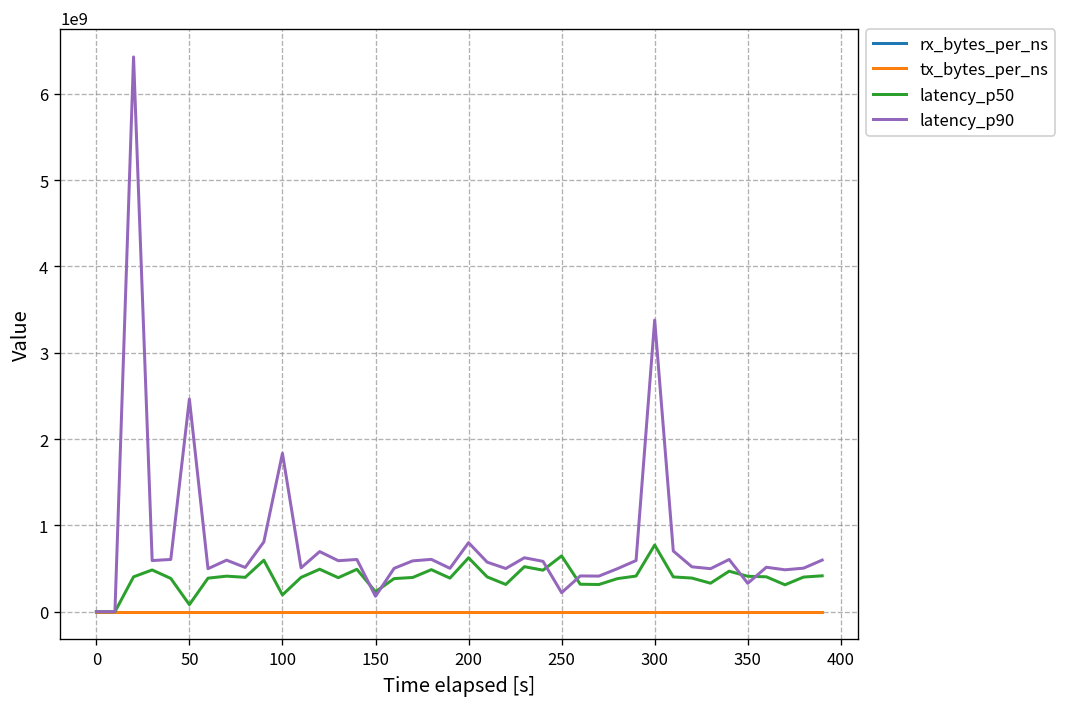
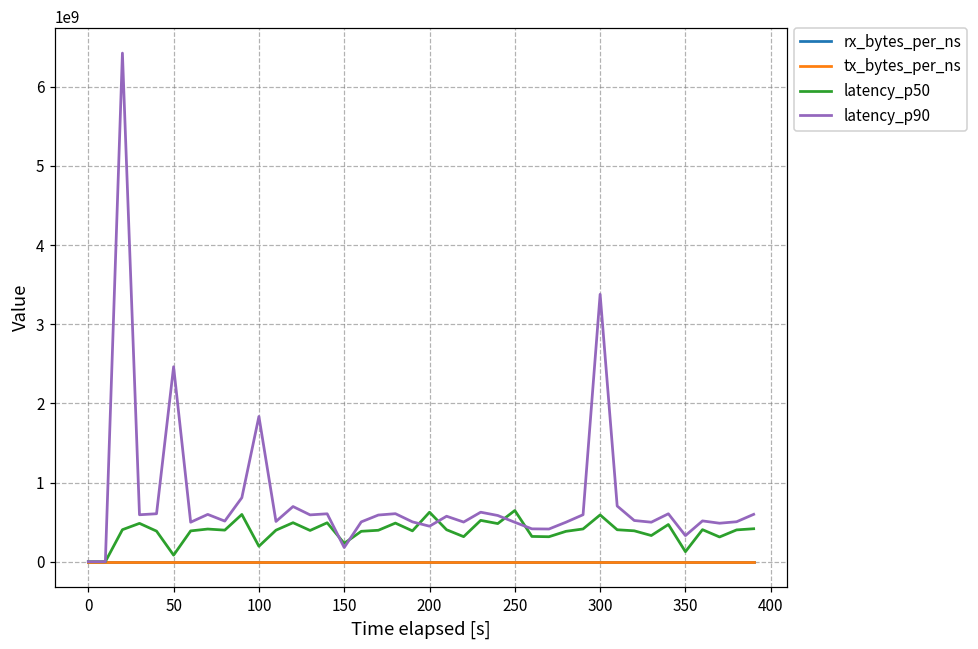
  {
    "tx_bytes_per_ns": {
      "50": 0,
      "100": 0,
      "150": 0,
      "200": 0,
      "250": 0,
      "300": 0,
      "350": 0
    },
    "latency_p50": {
      "50": 100000000,
      "100": 200000000,
      "150": 200000000,
      "200": 600000000,
      "250": 600000000,
-     "300": 800000000,
-     "350": 400000000
+     "300": 600000000,
+     "350": 100000000
    },
    "latency_p90": {
      "50": 2500000000,
      "100": 1800000000,
      "150": 200000000,
-     "200": 800000000,
-     "250": 200000000,
+     "200": 400000000,
+     "250": 500000000,
      "300": 3400000000,
      "350": 300000000
    }
  }
